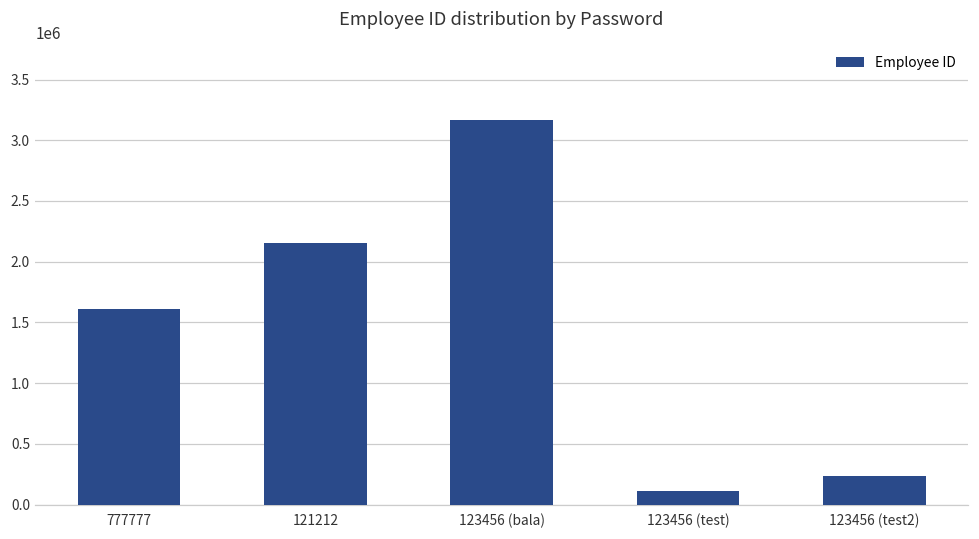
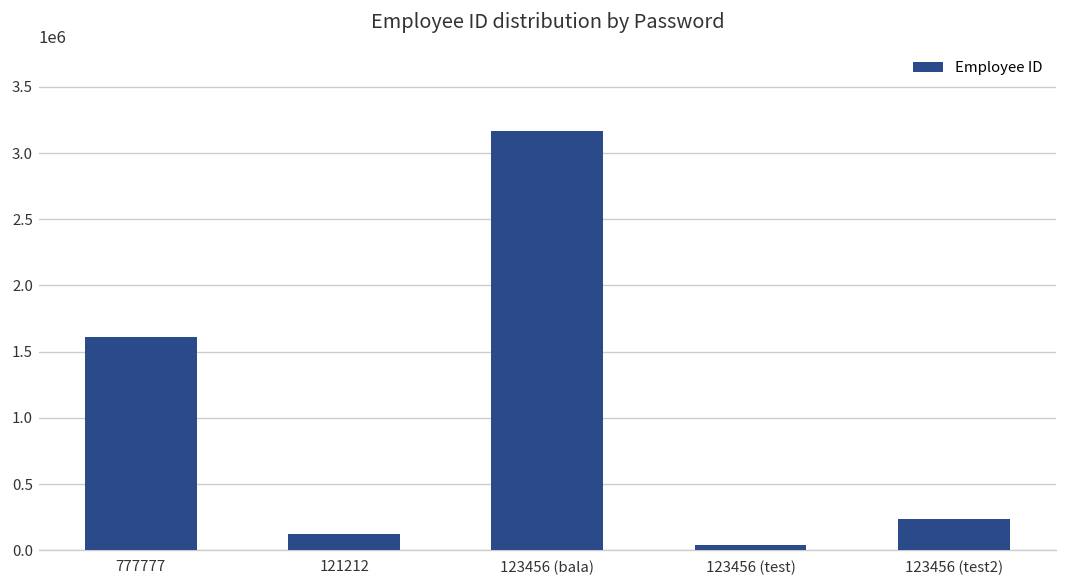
  {
    "777777": 1610000,
-   "121212": 2150000,
+   "121212": 120000,
    "123456 (bala)": 3160000,
-   "123456 (test)": 110000,
+   "123456 (test)": 40000,
    "123456 (test2)": 230000
  }
